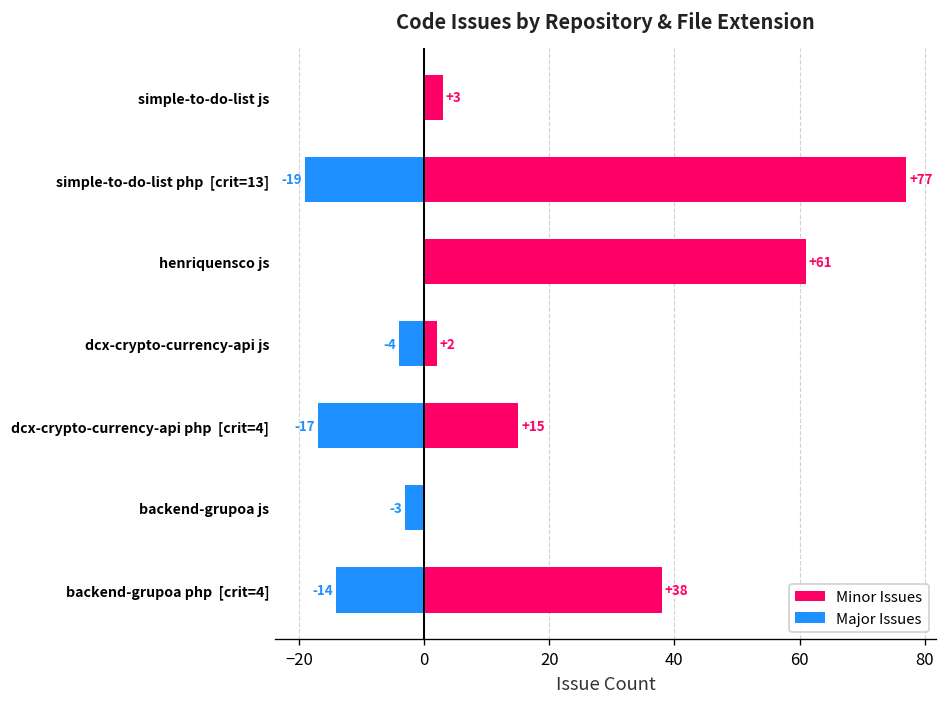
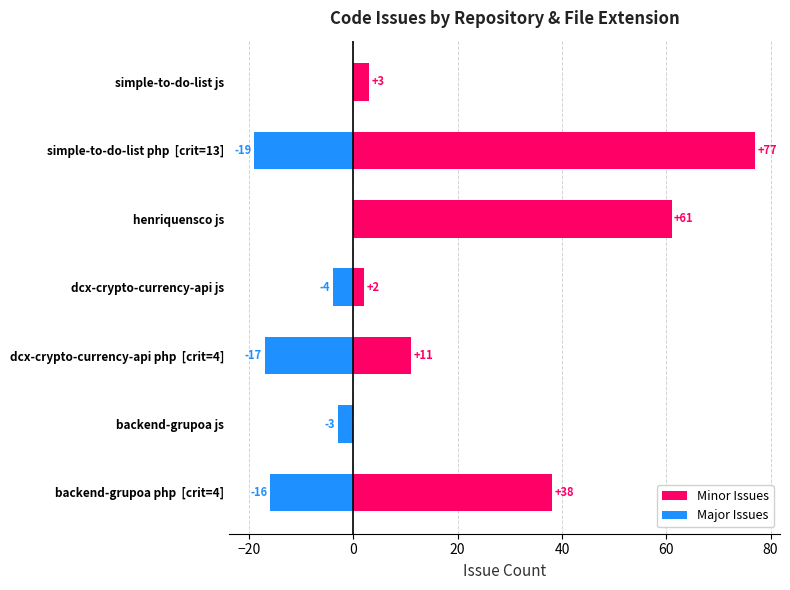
  {
    "Minor Issues": {
      "simple-to-do-list js": "+3",
      "simple-to-do-list php [crit=13]": "+77",
      "henriquensco js": "+61",
      "dcx-crypto-currency-api js": "+2",
-     "dcx-crypto-currency-api php [crit=4]": "+15",
+     "dcx-crypto-currency-api php [crit=4]": "+11",
      "backend-grupoa php [crit=4]": "+38"
    },
    "Major Issues": {
      "simple-to-do-list php [crit=13]": "-19",
      "dcx-crypto-currency-api js": "-4",
      "dcx-crypto-currency-api php [crit=4]": "-17",
      "backend-grupoa js": "-3",
-     "backend-grupoa php [crit=4]": "-14"
+     "backend-grupoa php [crit=4]": "-16"
    }
  }
